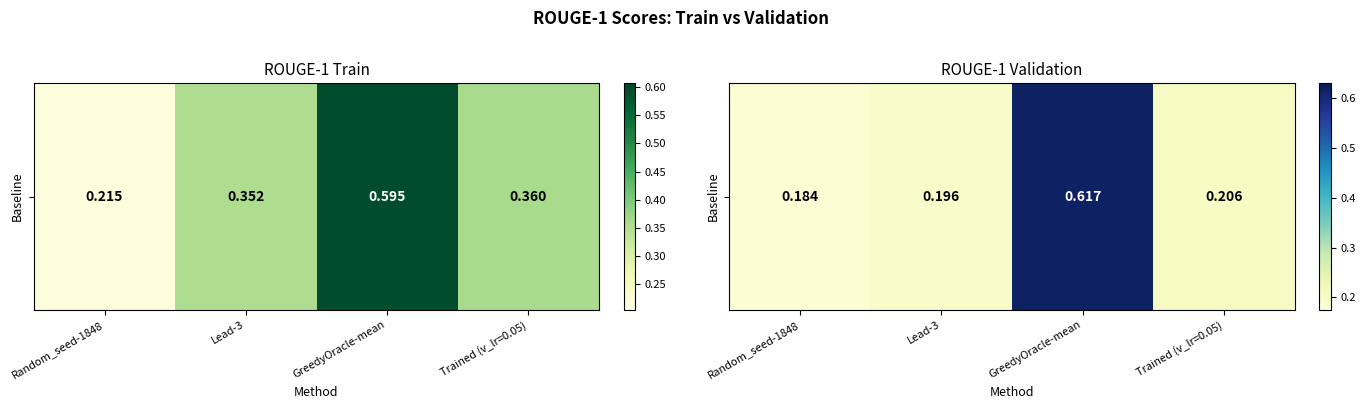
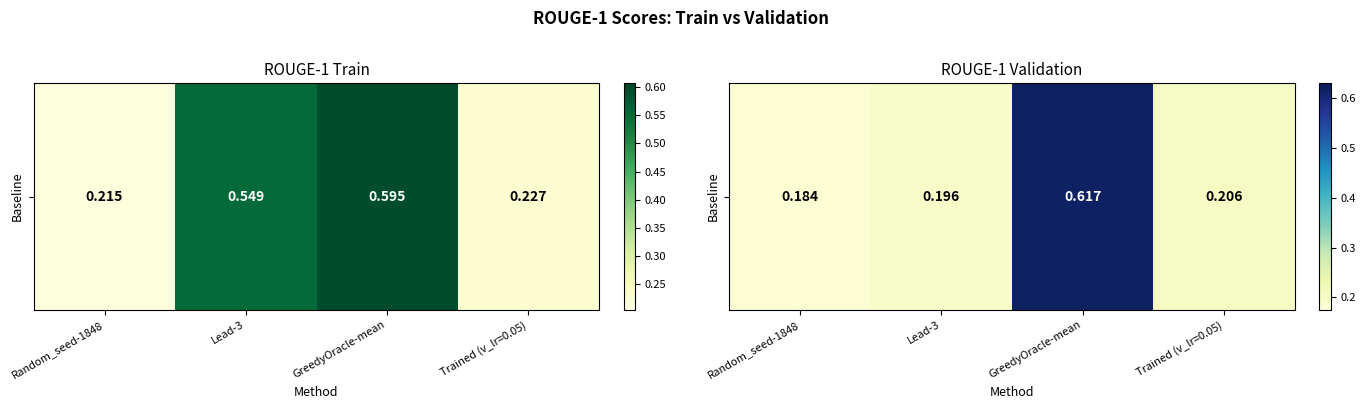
  {
    "ROUGE-1 Train": {
      "Baseline": {
        "Random_seed-1848": 0.215,
-       "Lead-3": 0.352,
+       "Lead-3": 0.549,
        "GreedyOracle-mean": 0.595,
-       "Trained (v_lr=0.05)": 0.360
+       "Trained (v_lr=0.05)": 0.227
      }
    },
    "ROUGE-1 Validation": {
      "Baseline": {
        "Random_seed-1848": 0.184,
        "Lead-3": 0.196,
        "GreedyOracle-mean": 0.617,
        "Trained (v_lr=0.05)": 0.206
      }
    }
  }
